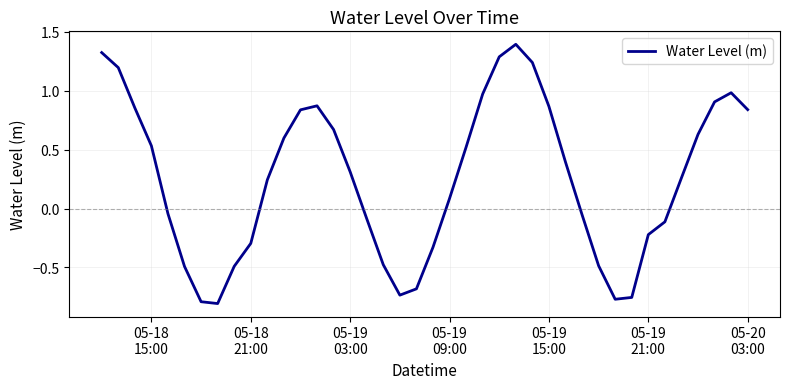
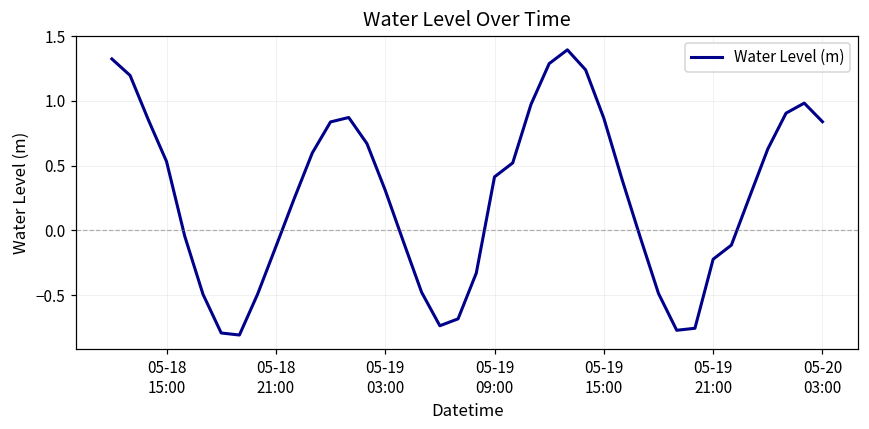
  {
    "05-18 15:00": 0.53,
-   "05-18 21:00": -0.30,
+   "05-18 21:00": -0.12,
    "05-19 03:00": 0.31,
-   "05-19 09:00": 0.09,
+   "05-19 09:00": 0.41,
    "05-19 15:00": 0.87,
    "05-19 21:00": -0.22,
    "05-20 03:00": 0.84
  }
